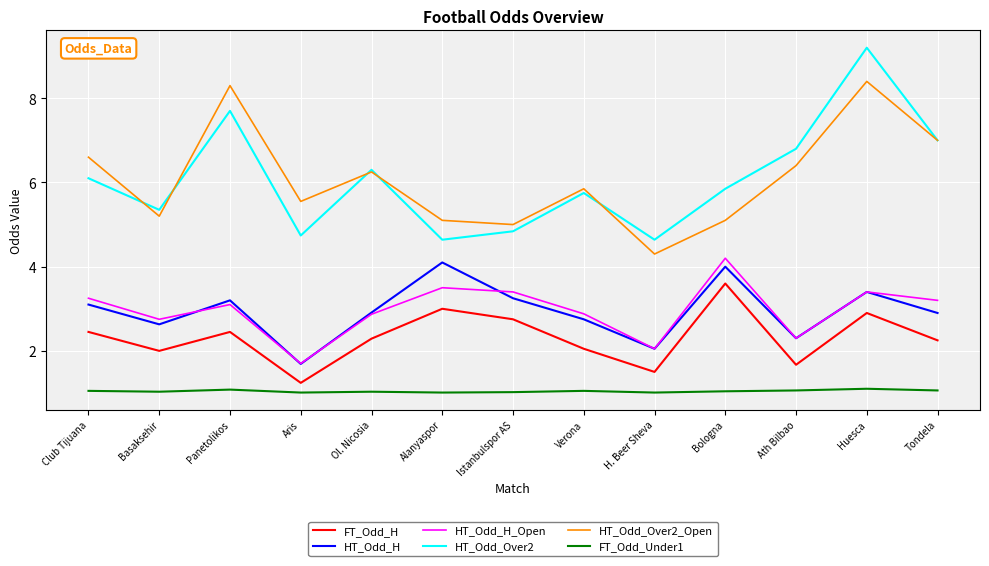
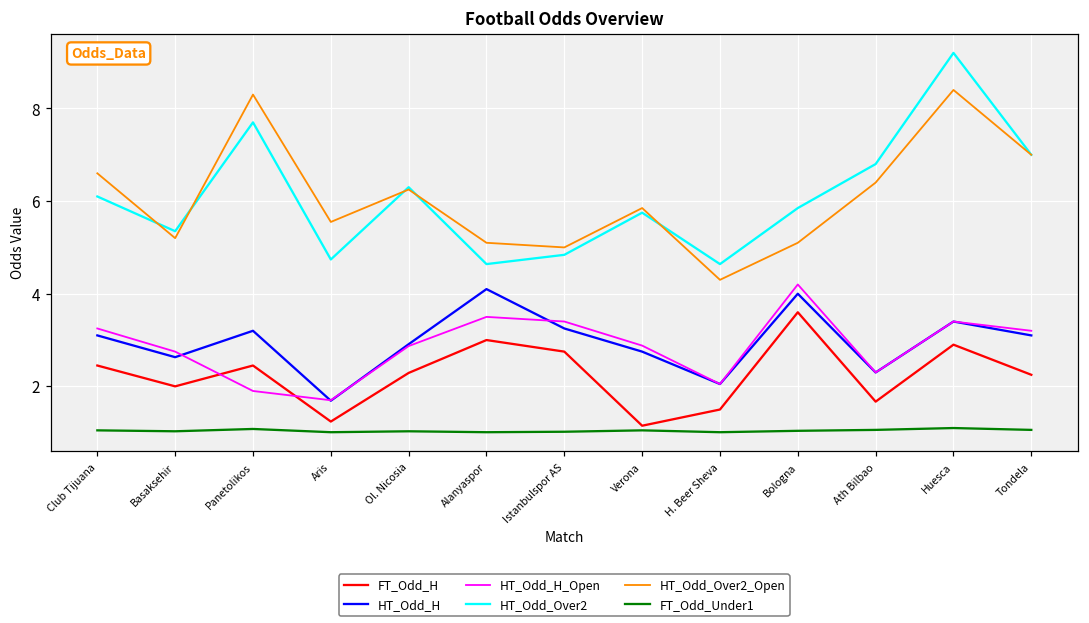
  {
    "FT_Odd_H": {
      "Club Tijuana": 2.5,
      "Basaksehir": 2.0,
      "Panetolikos": 2.5,
      "Aris": 1.2,
      "Ol. Nicosia": 2.3,
      "Alanyaspor": 3.0,
      "Istanbulspor AS": 2.8,
-     "Verona": 2.1,
+     "Verona": 1.2,
      "H. Beer Sheva": 1.5,
      "Bologna": 3.6,
      "Ath Bilbao": 1.7,
      "Huesca": 2.9,
      "Tondela": 2.3
    },
    "HT_Odd_H": {
      "Club Tijuana": 3.1,
      "Basaksehir": 2.6,
      "Panetolikos": 3.2,
      "Alanyaspor": 4.1,
      "Istanbulspor AS": 3.3,
      "Verona": 2.8,
      "Bologna": 4.0,
-     "Tondela": 2.9
+     "Tondela": 3.1
    },
    "HT_Odd_H_Open": {
      "Club Tijuana": 3.3,
      "Basaksehir": 2.8,
-     "Panetolikos": 3.1,
+     "Panetolikos": 1.9,
      "Alanyaspor": 3.5,
      "Istanbulspor AS": 3.4,
      "Verona": 2.9,
      "Bologna": 4.2,
      "Tondela": 3.2
    },
    "HT_Odd_Over2": {
      "Club Tijuana": 6.1,
      "Basaksehir": 5.4,
      "Panetolikos": 7.7,
      "Aris": 4.7,
      "Alanyaspor": 4.6,
      "Istanbulspor AS": 4.8,
      "Verona": 5.8,
      "H. Beer Sheva": 4.6,
      "Bologna": 5.9,
      "Ath Bilbao": 6.8,
      "Huesca": 9.2
    },
    "HT_Odd_Over2_Open": {
      "Club Tijuana": 6.6,
      "Basaksehir": 5.2,
      "Panetolikos": 8.3,
      "Aris": 5.6,
      "Alanyaspor": 5.1,
      "Istanbulspor AS": 5.0,
      "Verona": 5.9,
      "H. Beer Sheva": 4.3,
      "Bologna": 5.1,
      "Ath Bilbao": 6.4,
      "Huesca": 8.4
    },
    "FT_Odd_Under1": {
      "Club Tijuana": 1.1,
      "Basaksehir": 1.0,
      "Panetolikos": 1.1,
      "Aris": 1.0,
      "Ol. Nicosia": 1.0,
      "Alanyaspor": 1.0,
      "Istanbulspor AS": 1.0,
      "Verona": 1.1,
      "H. Beer Sheva": 1.0,
      "Bologna": 1.0,
      "Ath Bilbao": 1.1,
      "Huesca": 1.1,
      "Tondela": 1.1
    }
  }
